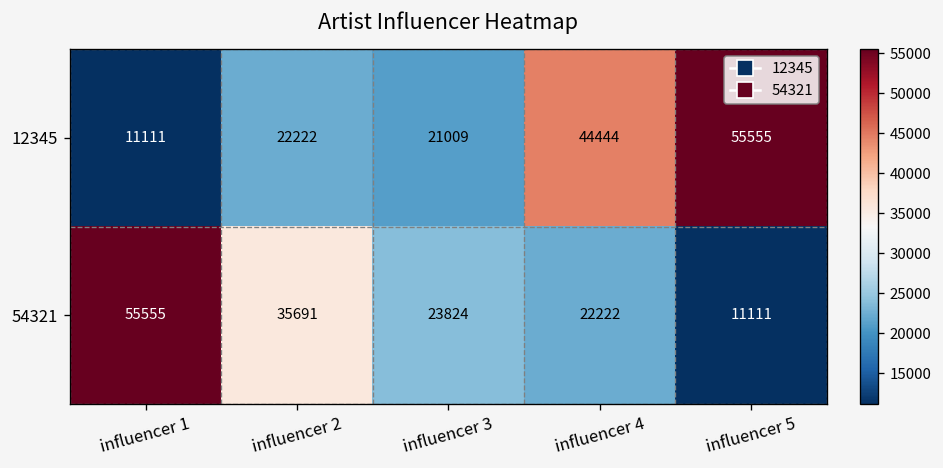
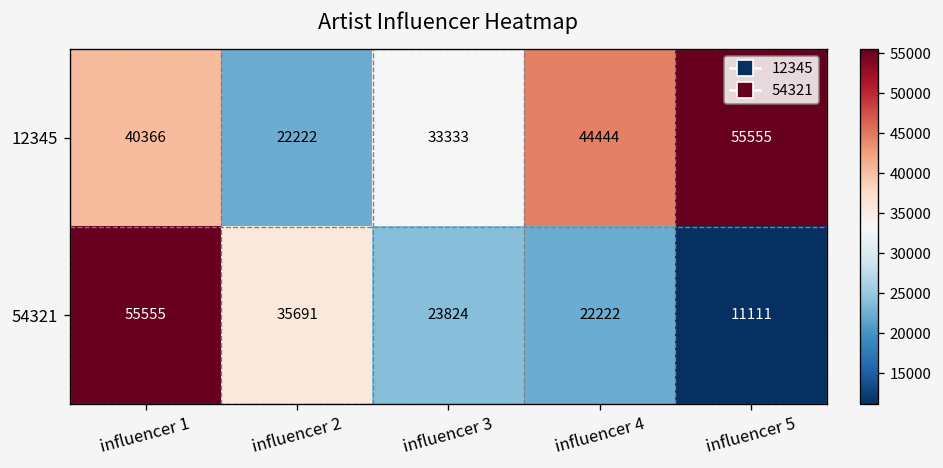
  {
    "12345": {
-     "influencer 1": 11111,
+     "influencer 1": 40366,
      "influencer 2": 22222,
-     "influencer 3": 21009,
+     "influencer 3": 33333,
      "influencer 4": 44444,
      "influencer 5": 55555
    },
    "54321": {
      "influencer 1": 55555,
      "influencer 2": 35691,
      "influencer 3": 23824,
      "influencer 4": 22222,
      "influencer 5": 11111
    }
  }
